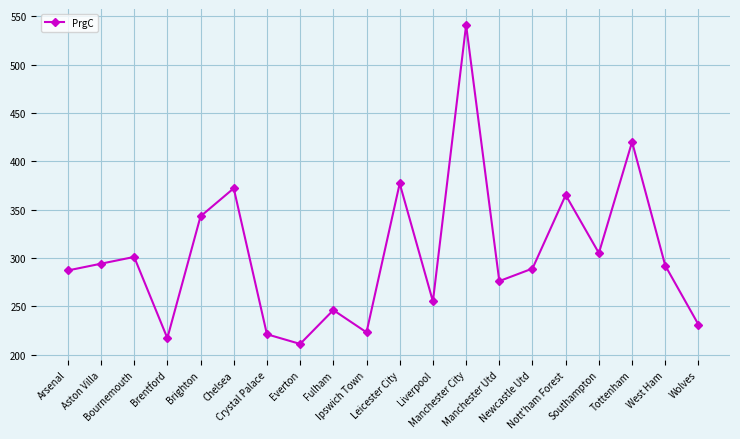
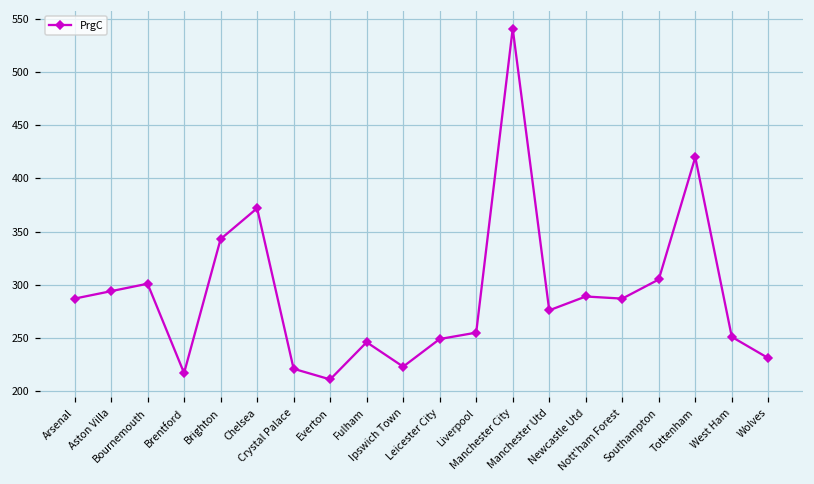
  {
    "Arsenal": 290,
    "Aston Villa": 290,
    "Bournemouth": 300,
    "Brentford": 220,
    "Brighton": 340,
    "Chelsea": 370,
    "Crystal Palace": 220,
    "Everton": 210,
    "Fulham": 250,
    "Ipswich Town": 220,
-   "Leicester City": 380,
+   "Leicester City": 250,
    "Liverpool": 260,
    "Manchester City": 540,
    "Manchester Utd": 280,
    "Newcastle Utd": 290,
-   "Nott'ham Forest": 370,
+   "Nott'ham Forest": 290,
    "Southampton": 310,
    "Tottenham": 420,
-   "West Ham": 290,
+   "West Ham": 250,
    "Wolves": 230
  }
